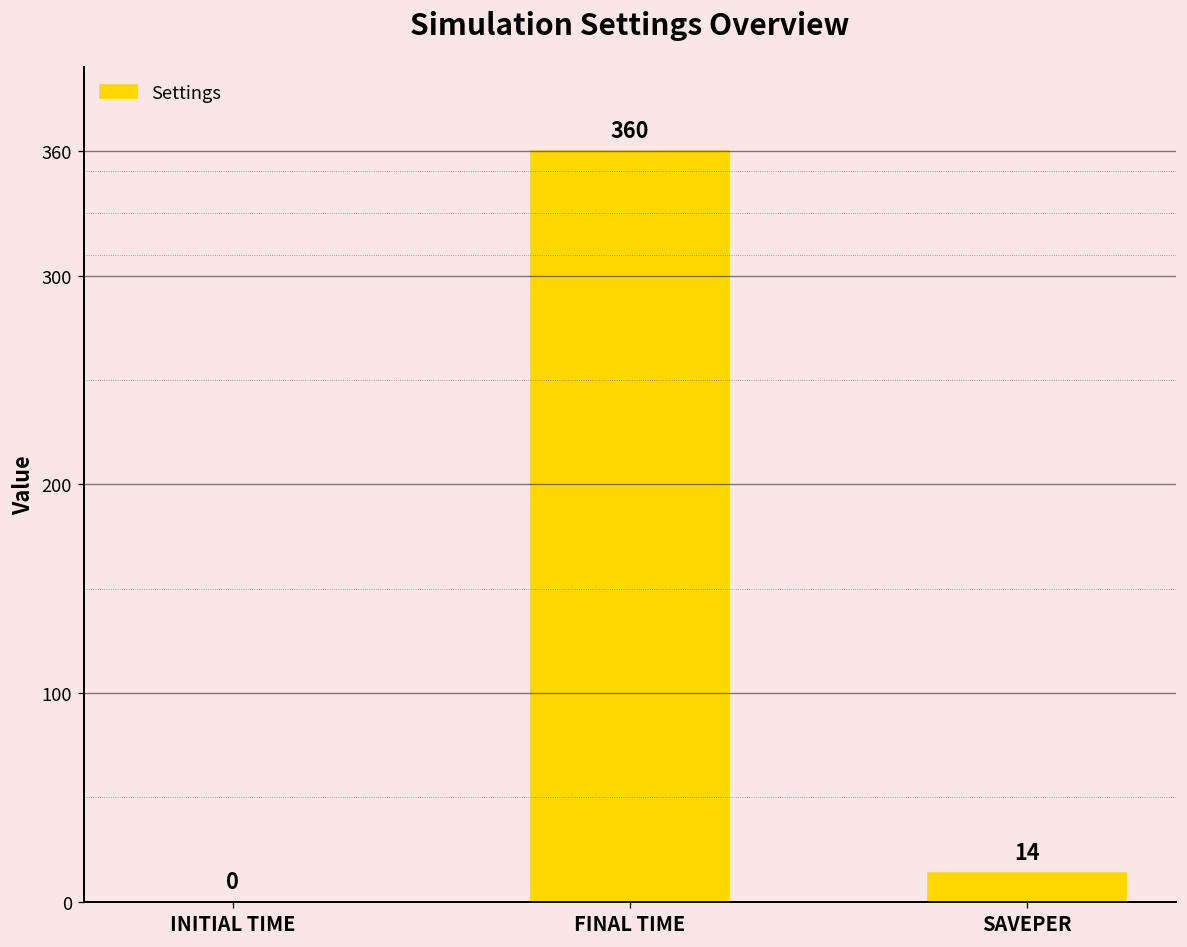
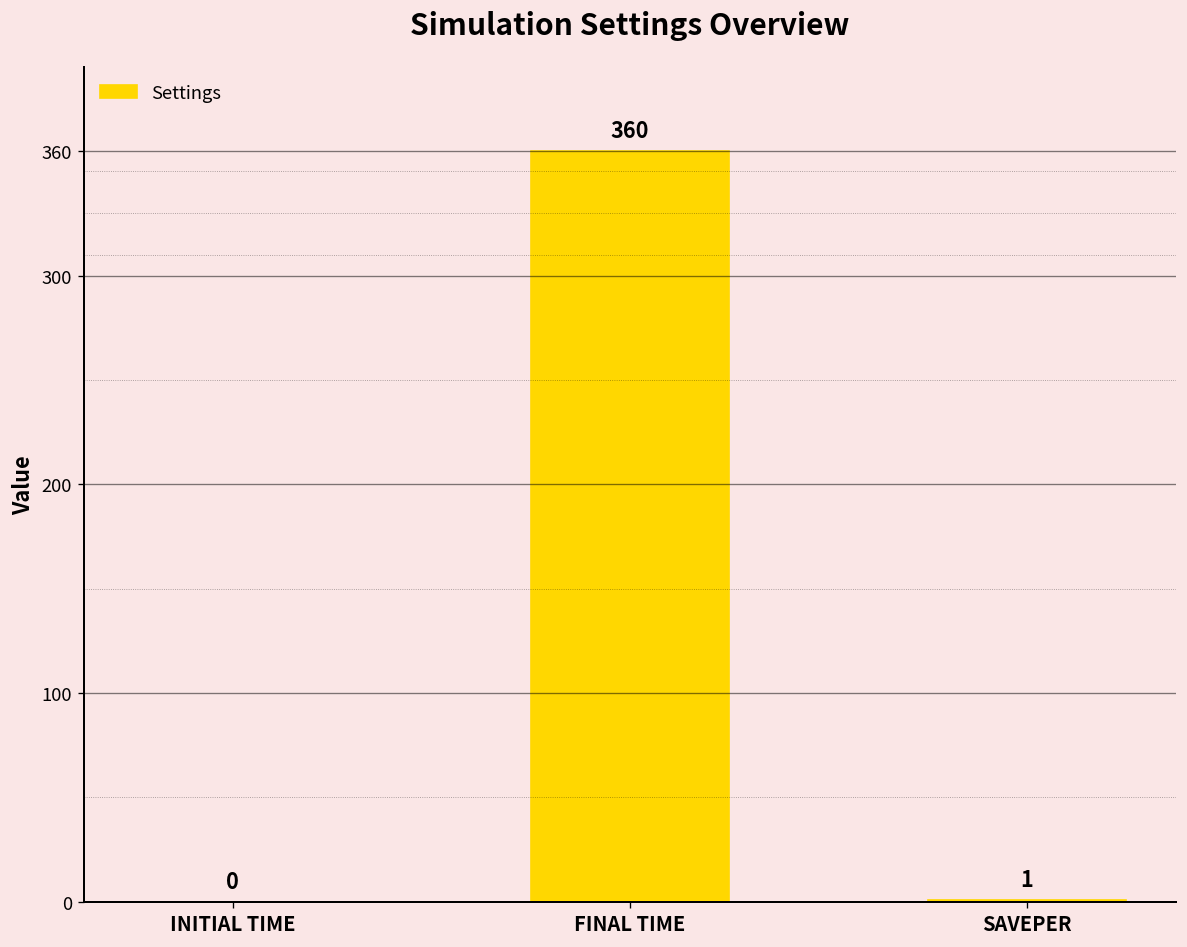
  {
    "INITIAL TIME": 0,
    "FINAL TIME": 360,
-   "SAVEPER": 14
+   "SAVEPER": 1
  }
